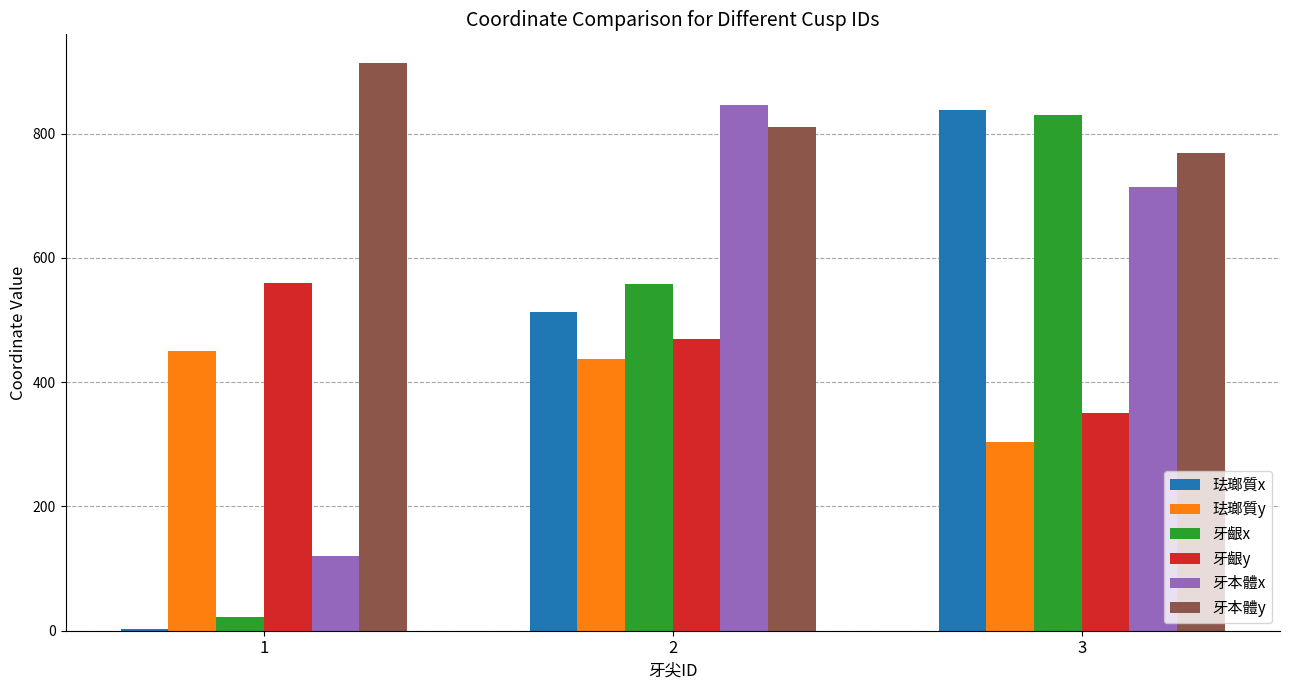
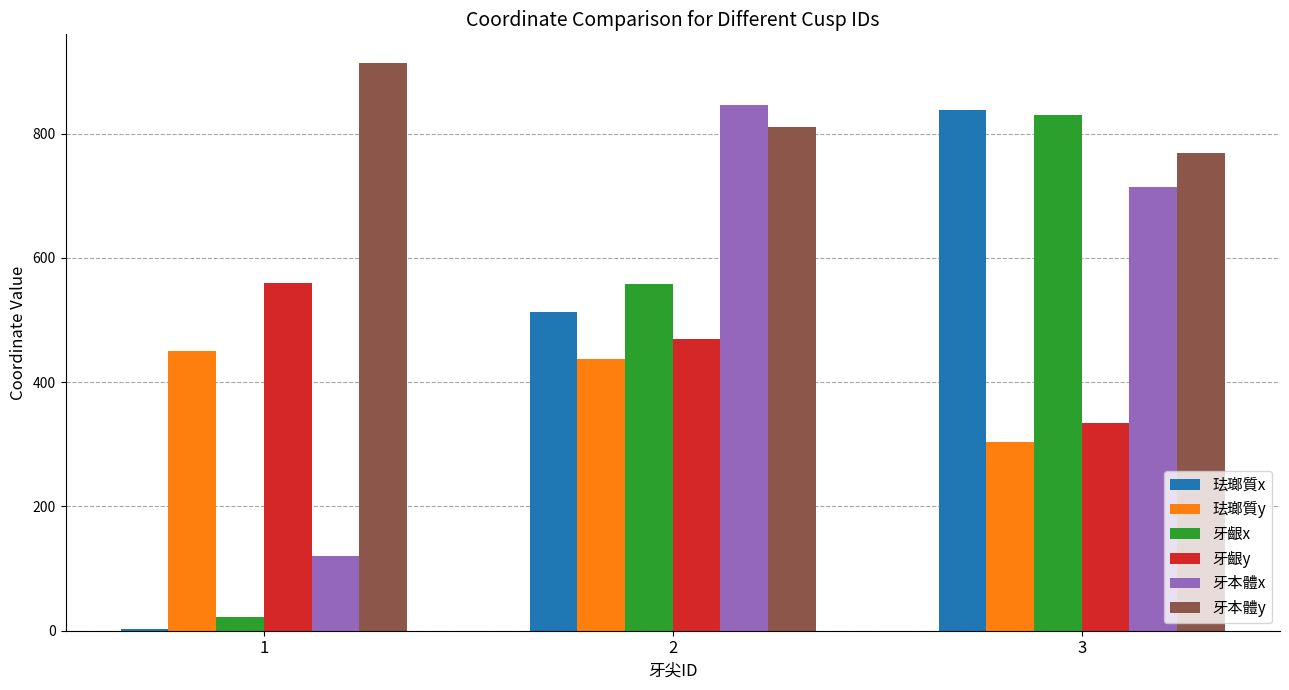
  {
    "珐瑯質x": {
      "2": 510,
      "3": 840
    },
    "珐瑯質y": {
      "1": 450,
      "2": 440,
      "3": 300
    },
    "牙齦x": {
      "1": 20,
      "2": 560,
      "3": 830
    },
    "牙齦y": {
      "1": 560,
      "2": 470,
-     "3": 350
+     "3": 330
    },
    "牙本體x": {
      "1": 120,
      "2": 850,
      "3": 710
    },
    "牙本體y": {
      "1": 910,
      "2": 810,
      "3": 770
    }
  }
